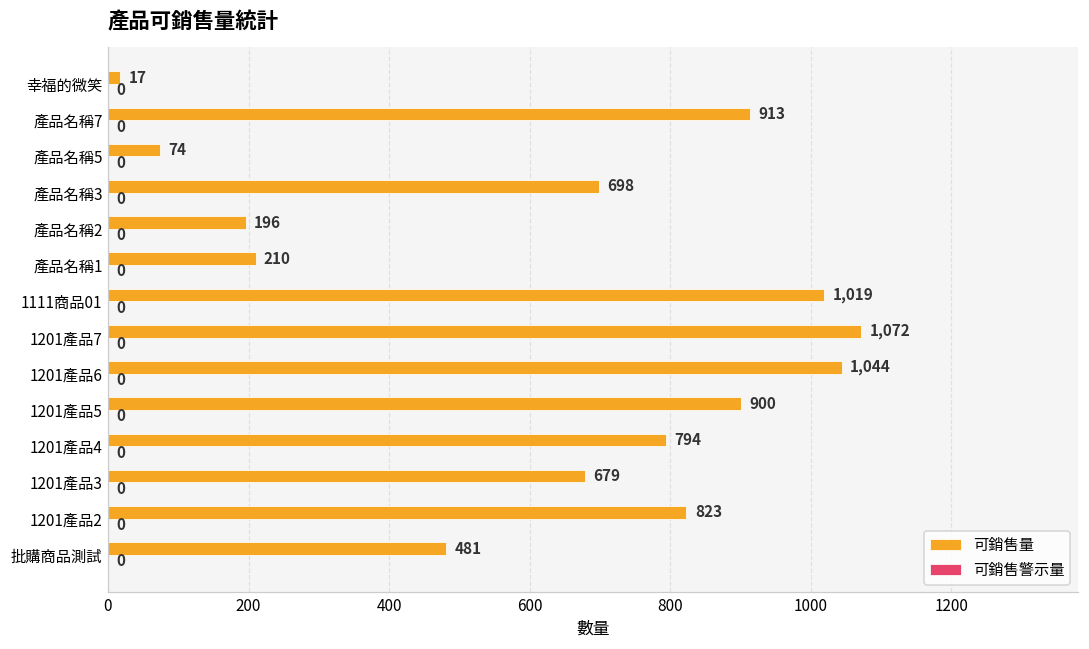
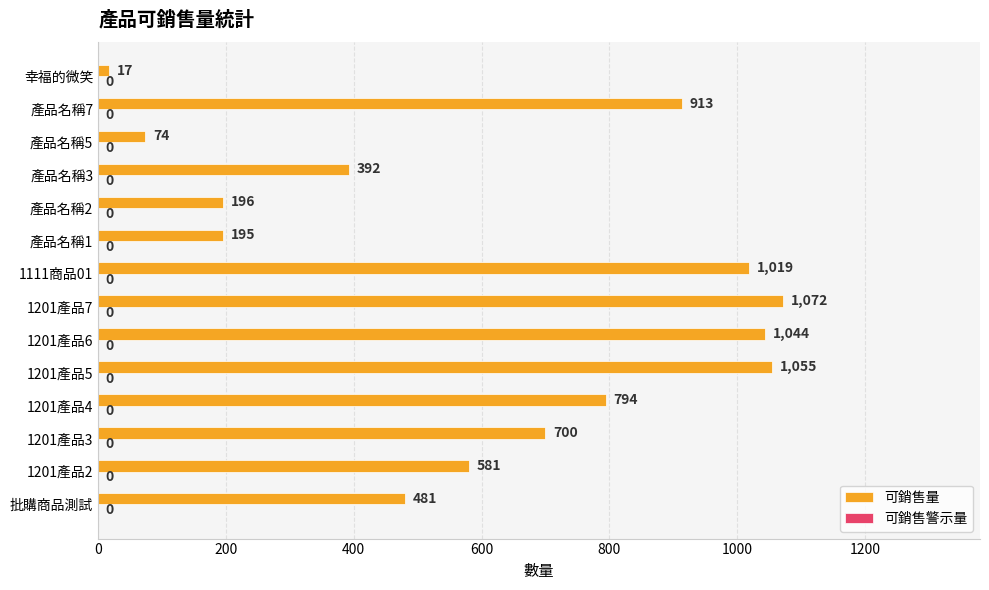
  {
    "可銷售量": {
      "幸福的微笑": "17",
      "產品名稱7": "913",
      "產品名稱5": "74",
-     "產品名稱3": "698",
+     "產品名稱3": "392",
      "產品名稱2": "196",
-     "產品名稱1": "210",
+     "產品名稱1": "195",
      "1111商品01": "1,019",
      "1201產品7": "1,072",
      "1201產品6": "1,044",
-     "1201產品5": "900",
+     "1201產品5": "1,055",
      "1201產品4": "794",
-     "1201產品3": "679",
-     "1201產品2": "823",
+     "1201產品3": "700",
+     "1201產品2": "581",
      "批購商品測試": "481"
    },
    "可銷售警示量": {
      "幸福的微笑": "0",
      "產品名稱7": "0",
      "產品名稱5": "0",
      "產品名稱3": "0",
      "產品名稱2": "0",
      "產品名稱1": "0",
      "1111商品01": "0",
      "1201產品7": "0",
      "1201產品6": "0",
      "1201產品5": "0",
      "1201產品4": "0",
      "1201產品3": "0",
      "1201產品2": "0",
      "批購商品測試": "0"
    }
  }
